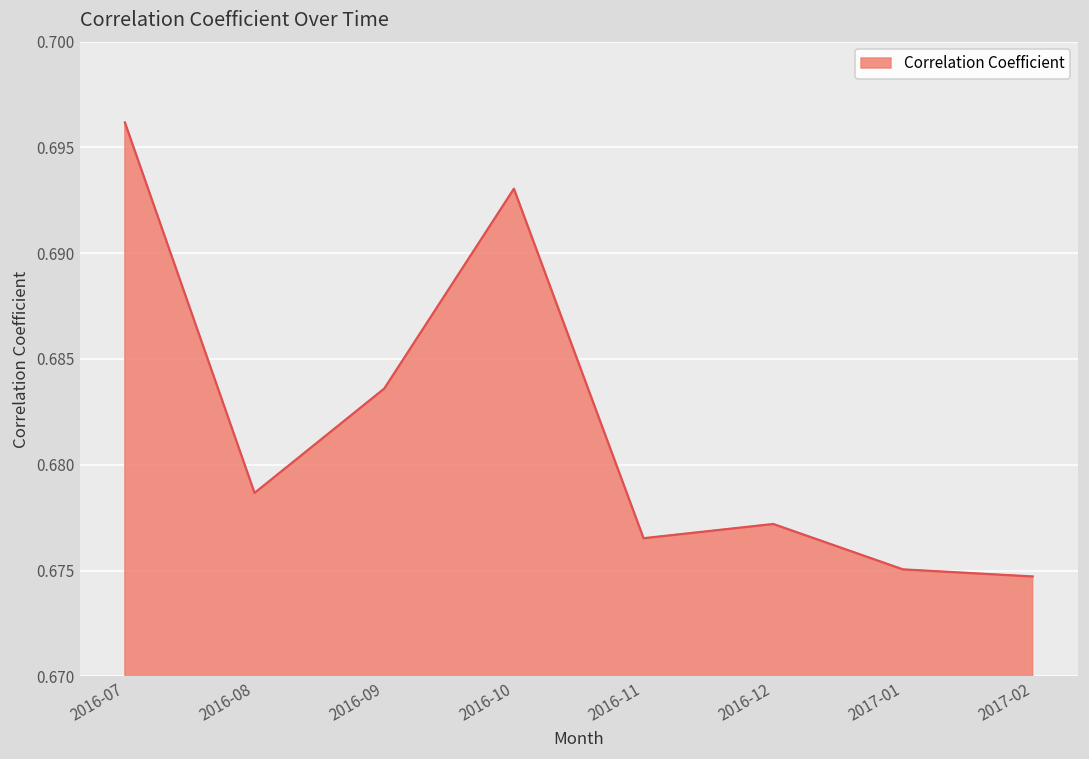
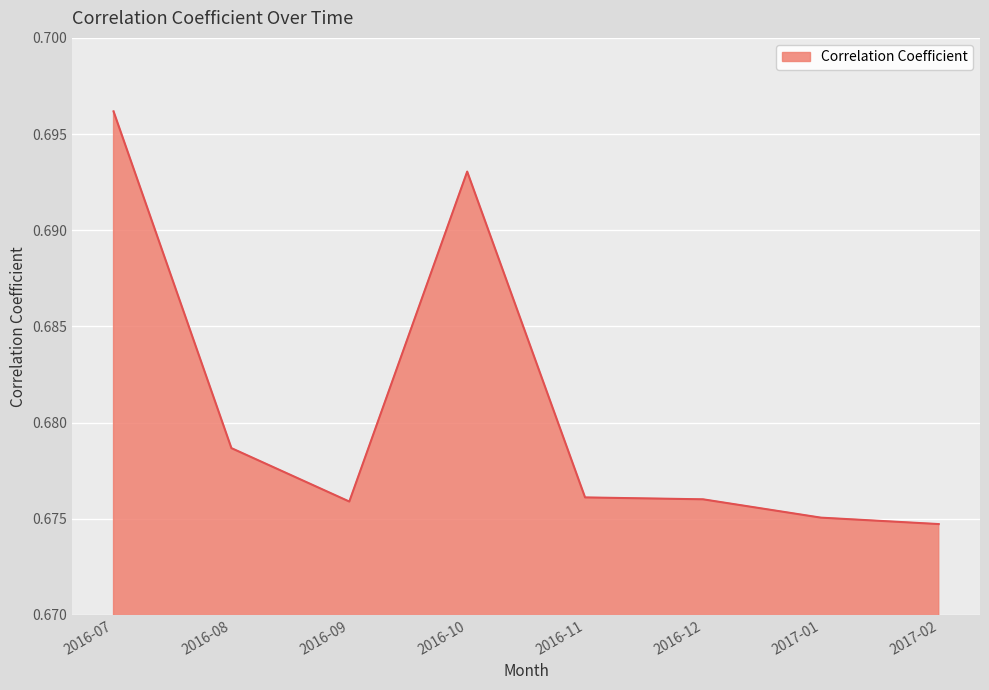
  {
    "2016-07": 0.6962,
    "2016-08": 0.6787,
-   "2016-09": 0.6836,
+   "2016-09": 0.6759,
    "2016-10": 0.6930,
-   "2016-11": 0.6765,
-   "2016-12": 0.6772,
+   "2016-11": 0.6761,
+   "2016-12": 0.6760,
    "2017-01": 0.6751,
    "2017-02": 0.6747
  }
